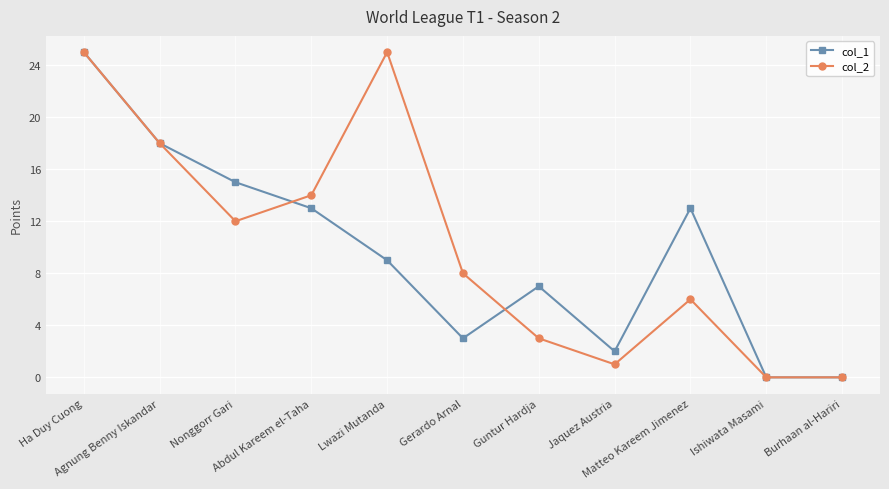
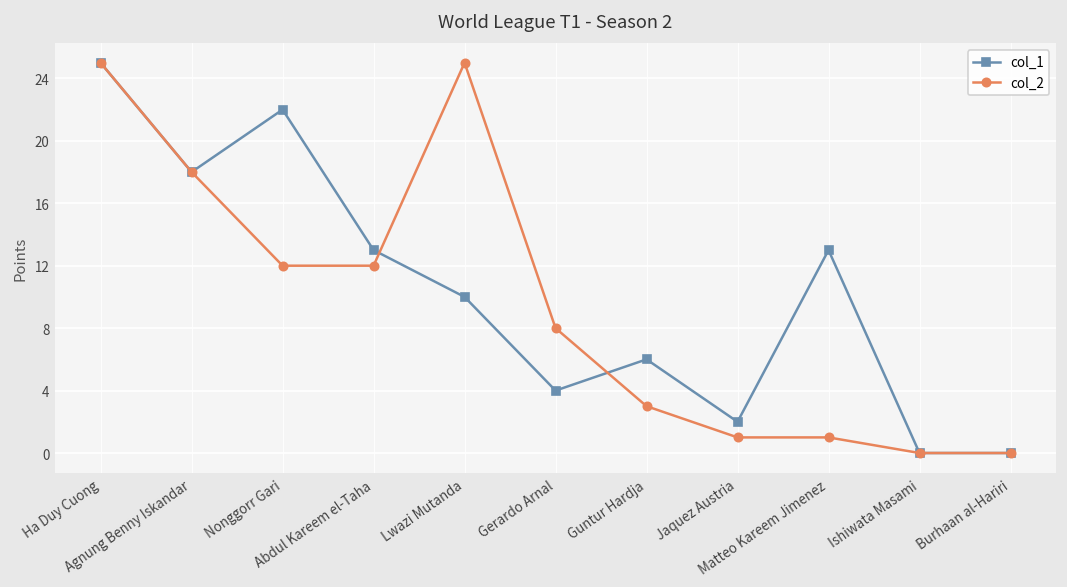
  {
    "col_1": {
-     "Nonggorr Gari": 15,
+     "Nonggorr Gari": 22,
      "Abdul Kareem el-Taha": 13,
-     "Lwazi Mutanda": 9,
-     "Gerardo Arnal": 3,
-     "Guntur Hardja": 7,
+     "Lwazi Mutanda": 10,
+     "Gerardo Arnal": 4,
+     "Guntur Hardja": 6,
      "Jaquez Austria": 2,
      "Matteo Kareem Jimenez": 13
    },
    "col_2": {
      "Nonggorr Gari": 12,
-     "Abdul Kareem el-Taha": 14,
+     "Abdul Kareem el-Taha": 12,
      "Lwazi Mutanda": 25,
      "Gerardo Arnal": 8,
      "Guntur Hardja": 3,
      "Jaquez Austria": 1,
-     "Matteo Kareem Jimenez": 6
+     "Matteo Kareem Jimenez": 1
    }
  }
